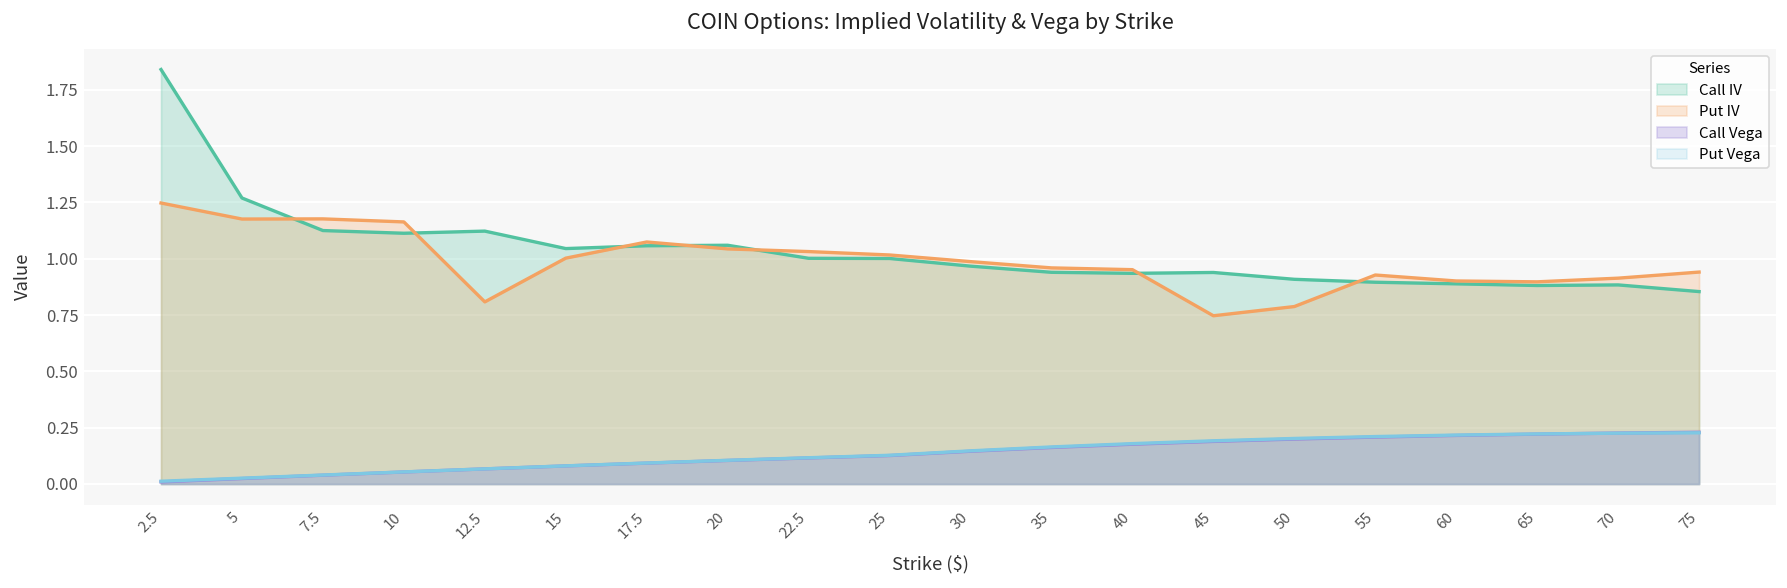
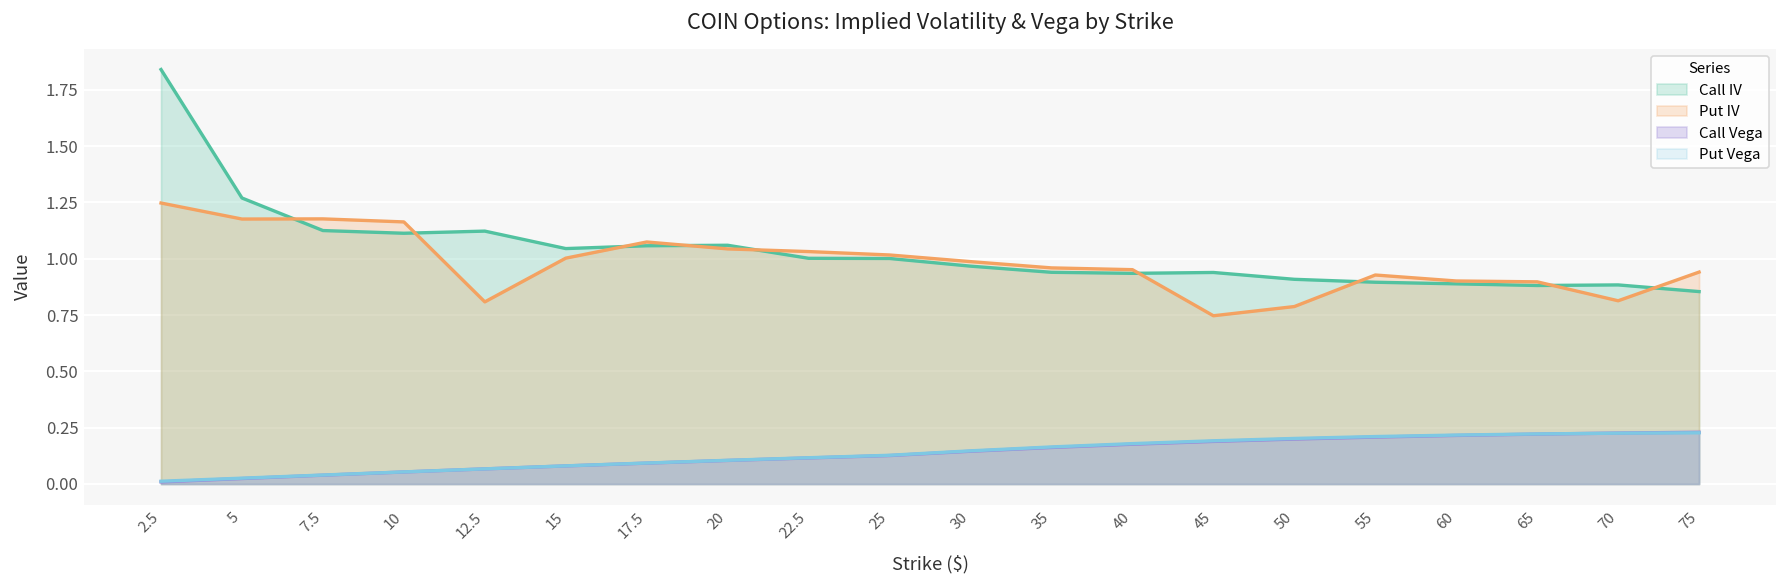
  {
    "Put IV": {
      "2.5": 1.25,
      "5": 1.18,
      "7.5": 1.18,
      "10": 1.16,
      "12.5": 0.81,
      "15": 1.00,
      "17.5": 1.07,
      "20": 1.04,
      "22.5": 1.03,
      "25": 1.02,
      "30": 0.99,
      "35": 0.96,
      "40": 0.95,
      "45": 0.75,
      "50": 0.79,
      "55": 0.93,
      "65": 0.90,
-     "70": 0.91,
+     "70": 0.81,
      "75": 0.94
    }
  }
